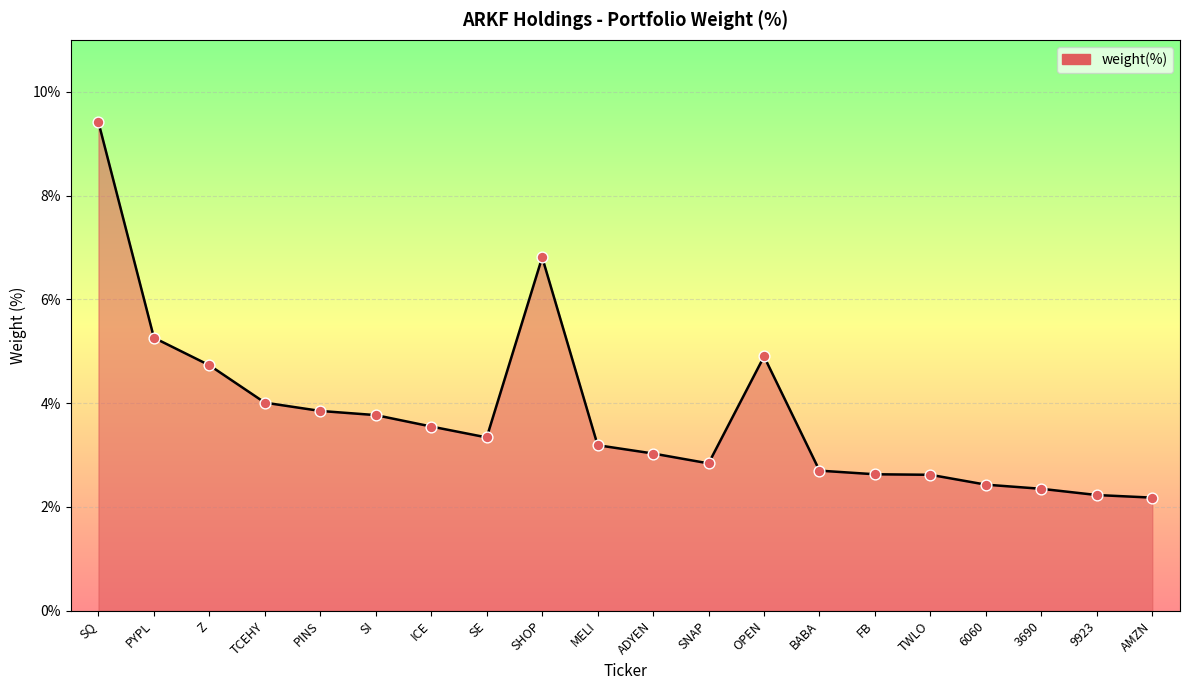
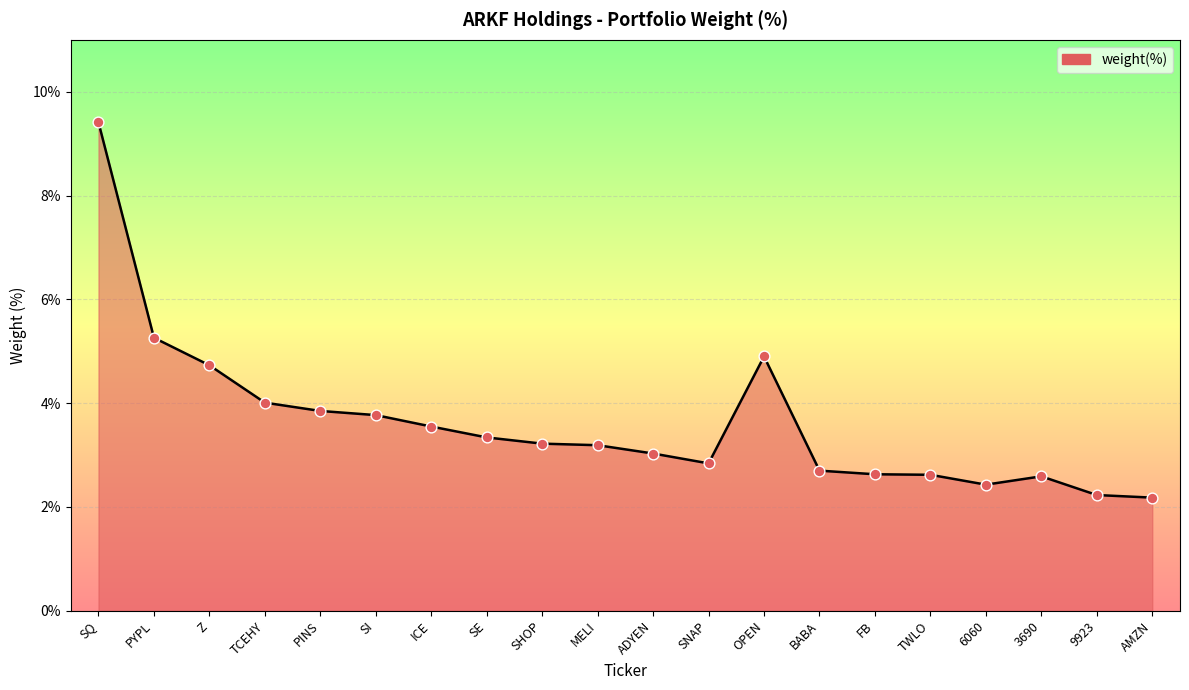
  {
    "SQ": "9.4%",
    "PYPL": "5.3%",
    "Z": "4.7%",
    "TCEHY": "4.0%",
    "PINS": "3.9%",
    "SI": "3.8%",
    "ICE": "3.6%",
    "SE": "3.3%",
-   "SHOP": "6.8%",
+   "SHOP": "3.2%",
    "MELI": "3.2%",
    "ADYEN": "3.0%",
    "SNAP": "2.8%",
    "OPEN": "4.9%",
    "BABA": "2.7%",
    "FB": "2.6%",
    "TWLO": "2.6%",
    "6060": "2.4%",
-   "3690": "2.4%",
+   "3690": "2.6%",
    "9923": "2.2%",
    "AMZN": "2.2%"
  }
